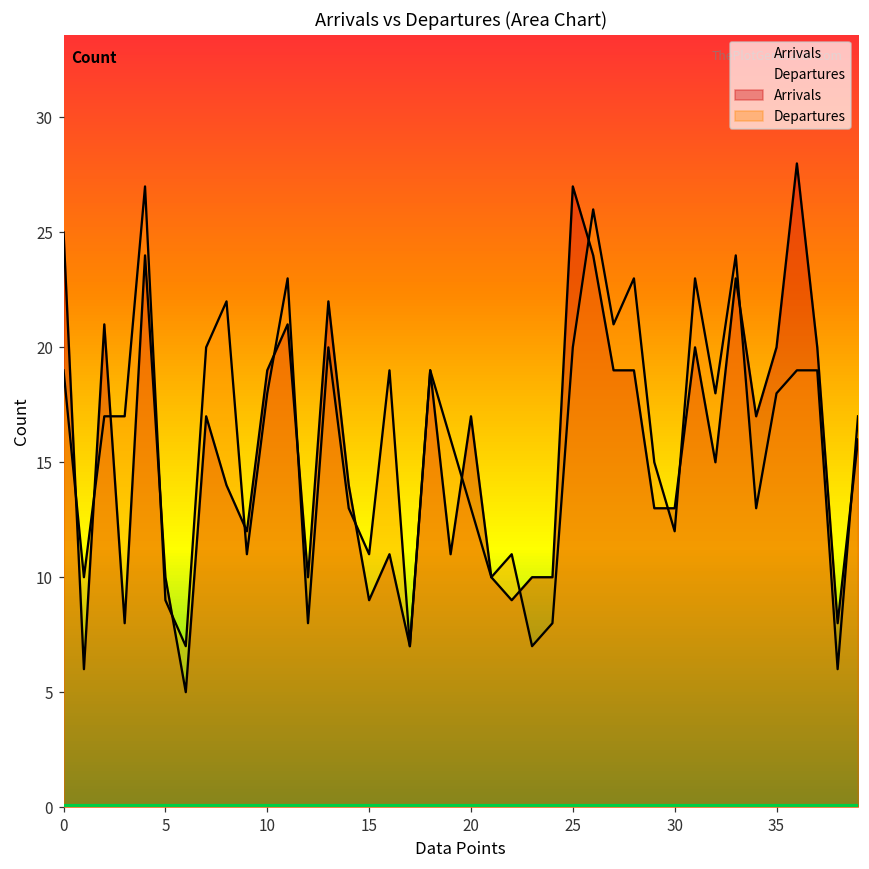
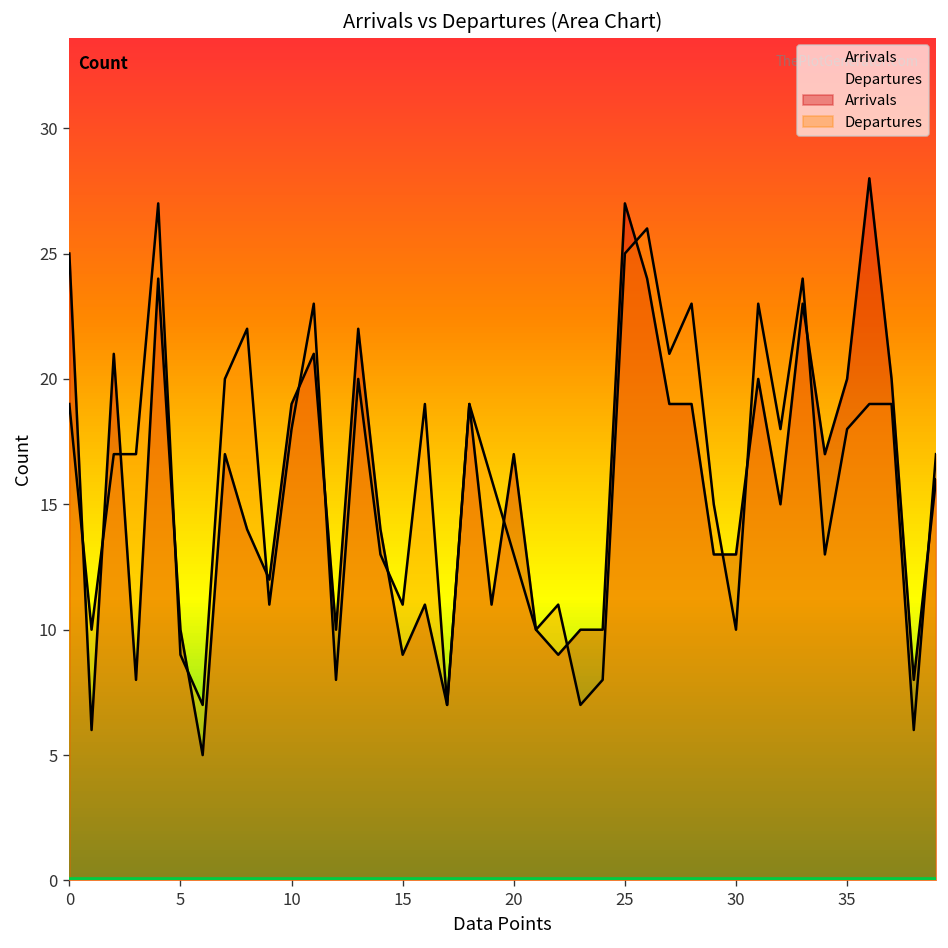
  {
    "Arrivals": {
      "0": 25,
      "5": 10,
      "10": 19,
      "15": 9,
      "20": 17,
      "25": 27,
      "30": 13,
      "35": 20
    },
    "Departures": {
      "0": 19,
      "5": 9,
      "10": 18,
      "15": 11,
      "20": 13,
-     "25": 20,
-     "30": 12,
+     "25": 25,
+     "30": 10,
      "35": 18
    }
  }
